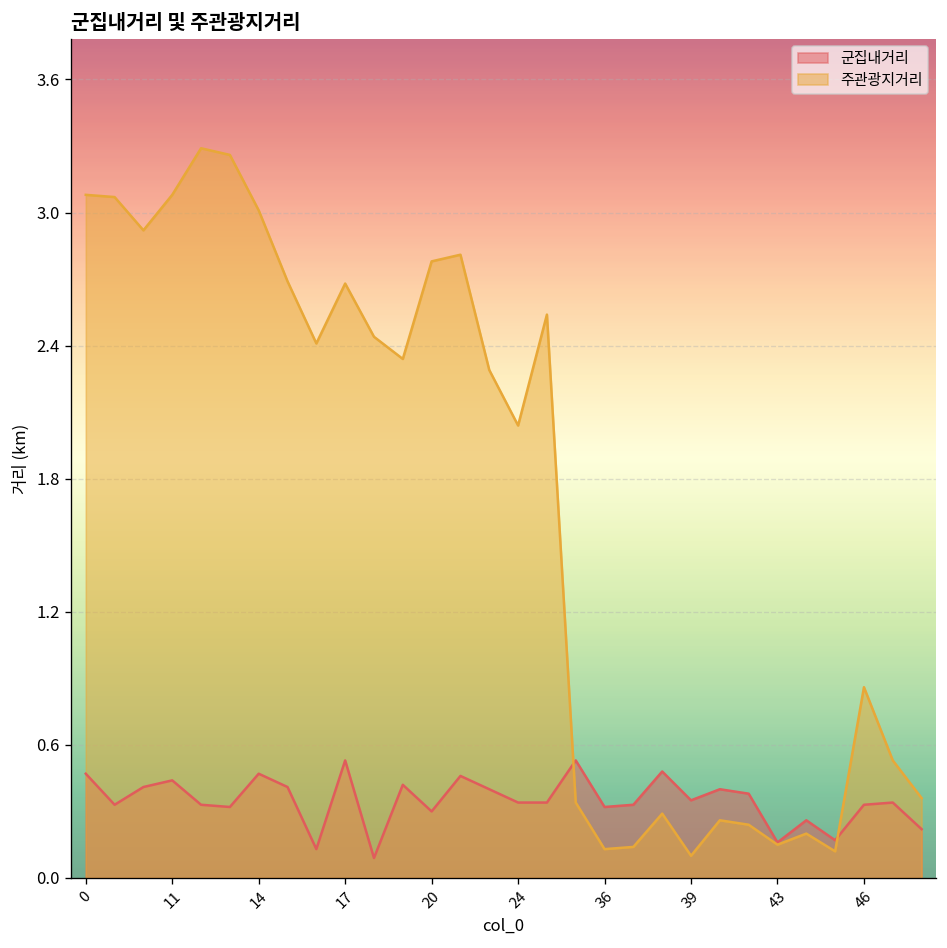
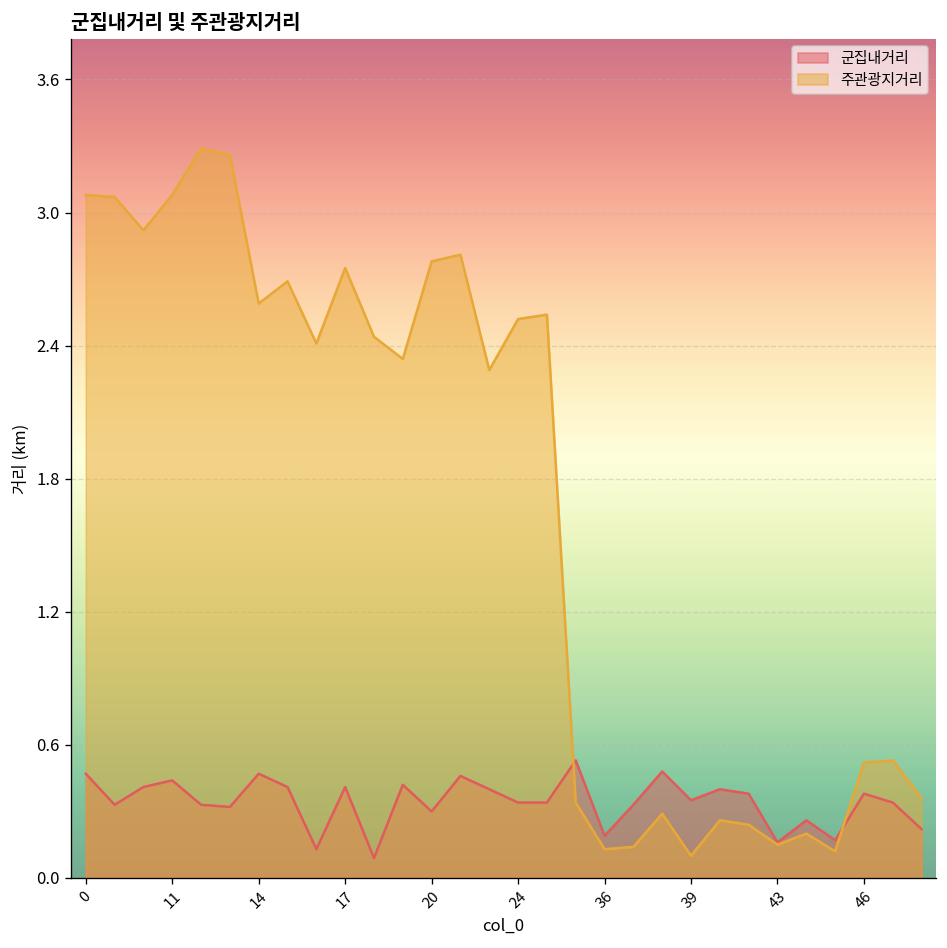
  {
    "군집내거리": {
      "0": 0.47,
      "11": 0.44,
      "14": 0.47,
-     "17": 0.53,
+     "17": 0.41,
      "20": 0.30,
      "24": 0.34,
-     "36": 0.32,
+     "36": 0.19,
      "39": 0.35,
-     "46": 0.33
+     "46": 0.38
    },
    "주관광지거리": {
      "0": 3.08,
      "11": 3.08,
-     "14": 3.01,
-     "17": 2.68,
+     "14": 2.59,
+     "17": 2.75,
      "20": 2.78,
-     "24": 2.04,
+     "24": 2.52,
      "36": 0.13,
      "39": 0.10,
-     "46": 0.86
+     "46": 0.52
    }
  }
